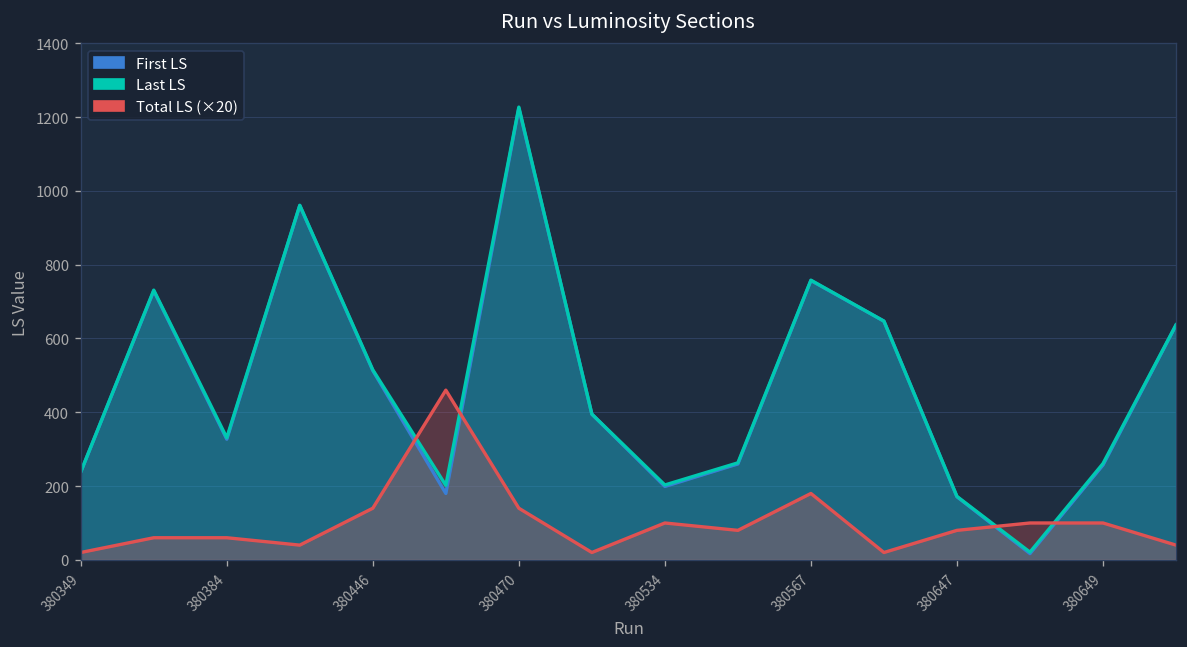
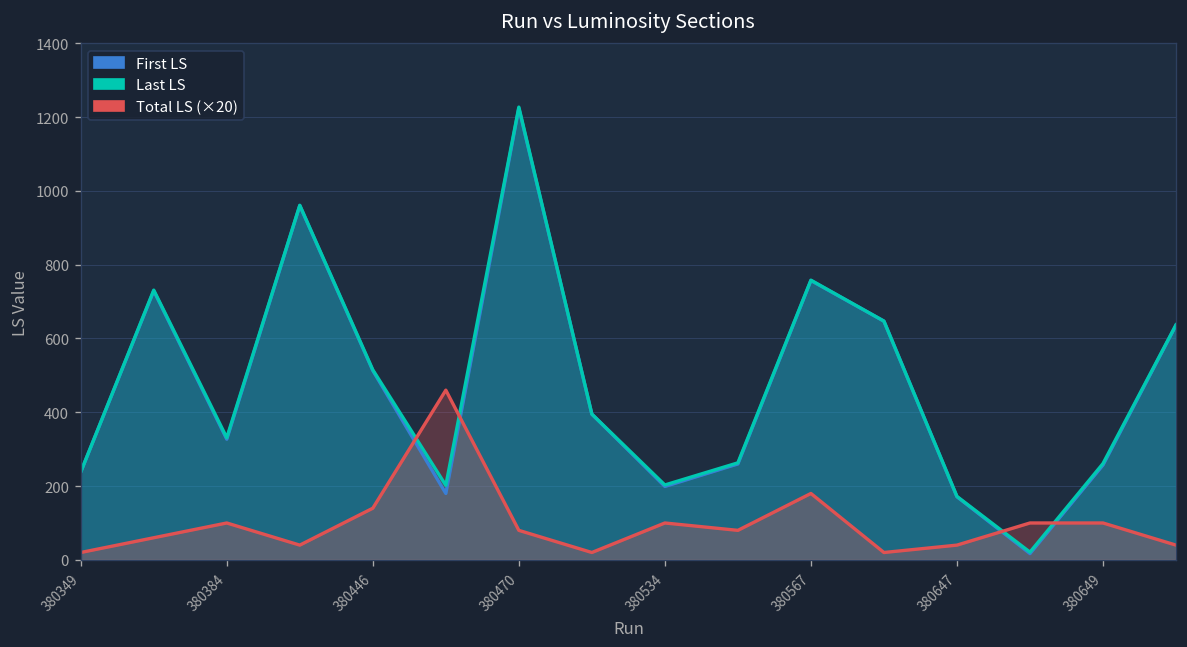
  {
    "Total LS (×20)": {
      "380349": 20,
-     "380384": 60,
+     "380384": 100,
      "380446": 140,
-     "380470": 140,
+     "380470": 80,
      "380534": 100,
      "380567": 180,
-     "380647": 80,
+     "380647": 40,
      "380649": 100
    }
  }
